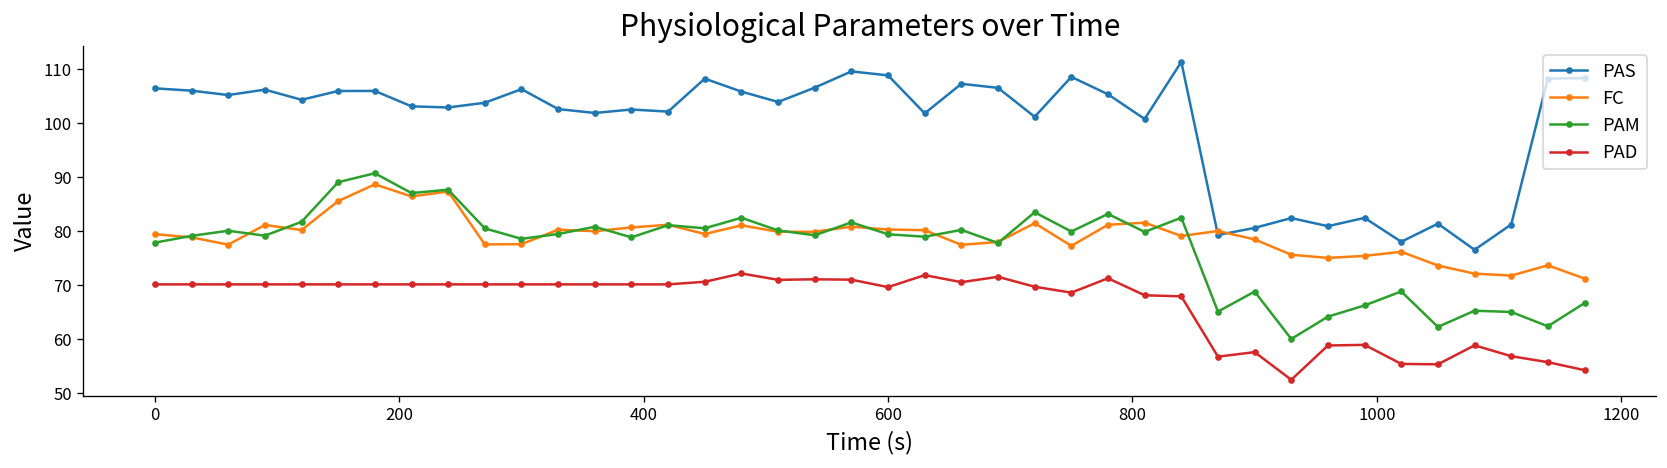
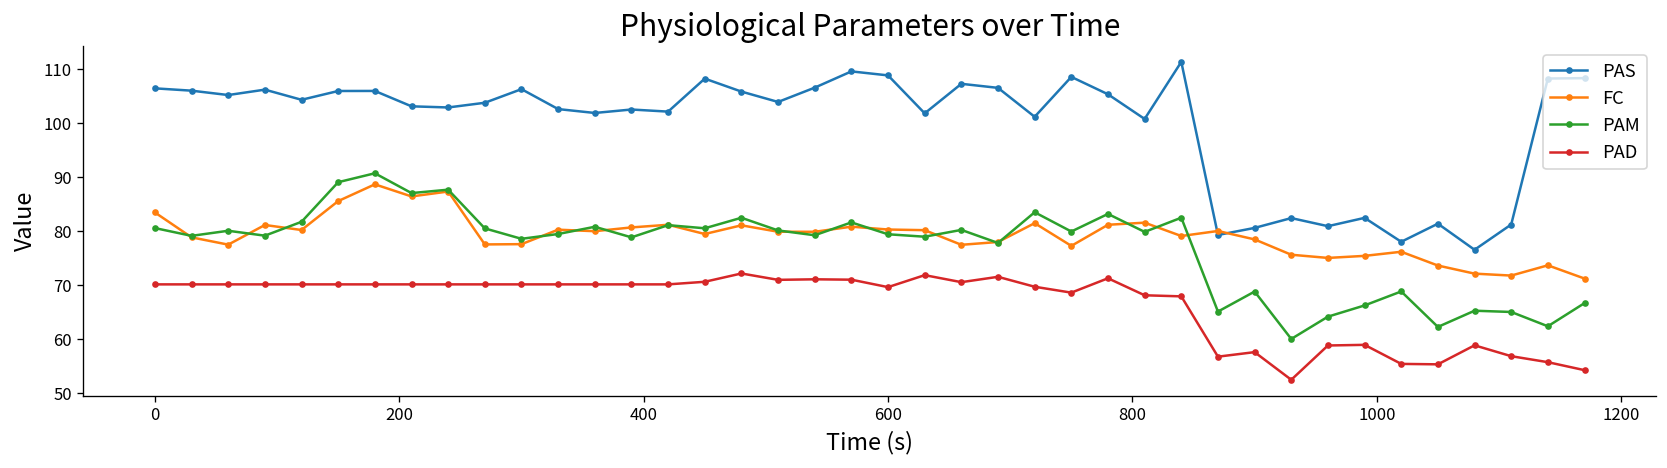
  {
    "PAS": {
      "0": 106,
      "600": 109
    },
    "FC": {
-     "0": 79,
+     "0": 83,
      "600": 80
    },
    "PAM": {
-     "0": 78,
+     "0": 81,
      "600": 79
    },
    "PAD": {
      "0": 70,
      "600": 70
    }
  }
